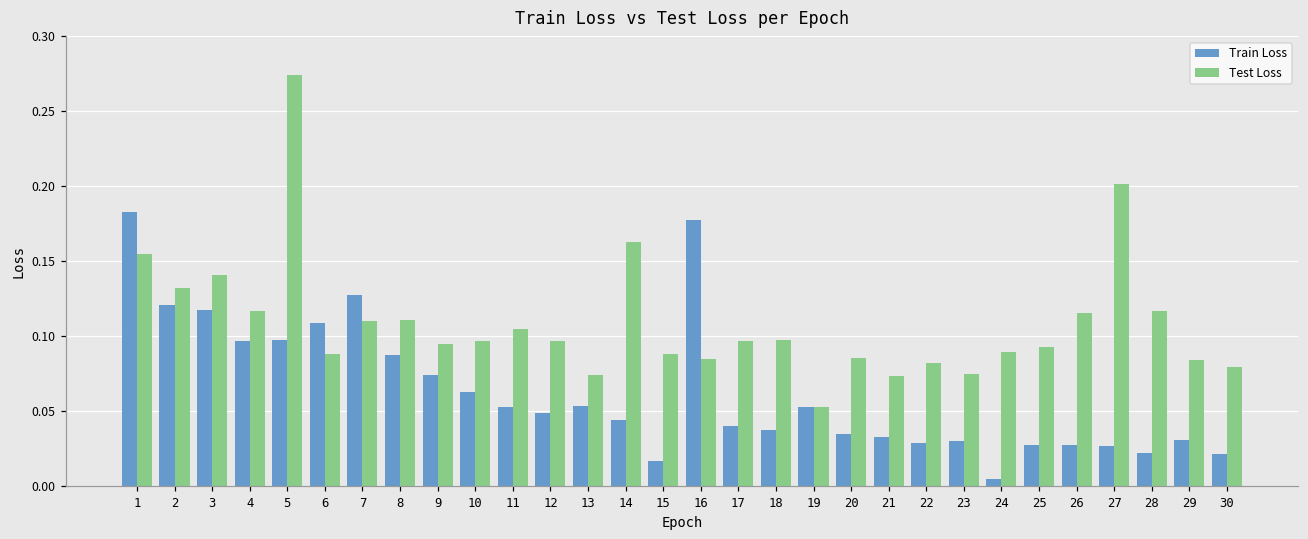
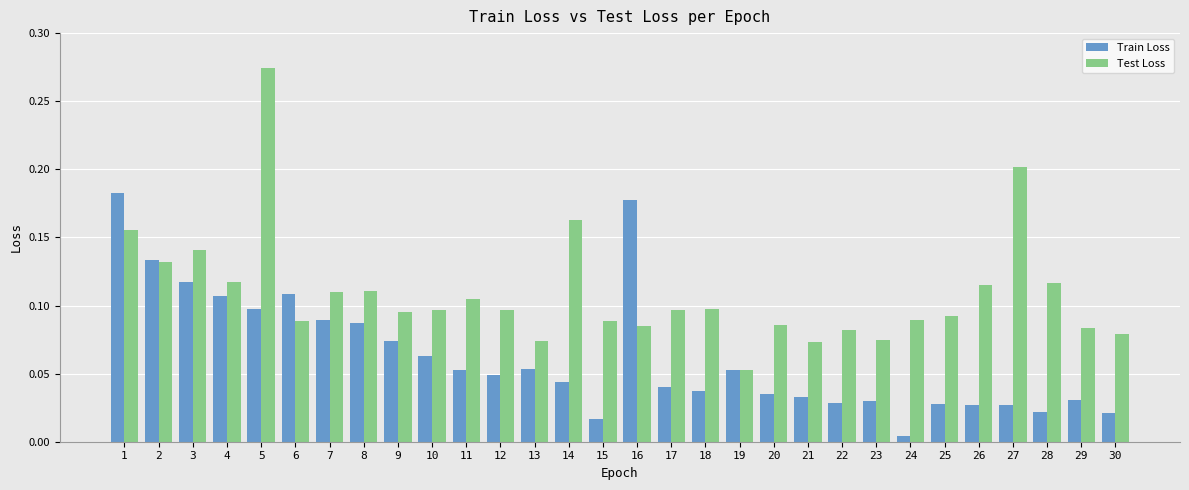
  {
    "Train Loss": {
      "1": 0.183,
-     "2": 0.121,
+     "2": 0.133,
      "3": 0.117,
-     "4": 0.096,
+     "4": 0.107,
      "5": 0.097,
      "6": 0.109,
-     "7": 0.127,
+     "7": 0.089,
      "8": 0.087,
      "9": 0.074,
      "10": 0.063,
      "11": 0.053,
      "12": 0.049,
      "13": 0.053,
      "14": 0.044,
      "15": 0.016,
      "16": 0.177,
      "17": 0.040,
      "18": 0.037,
      "19": 0.053,
      "20": 0.035,
      "21": 0.033,
      "22": 0.029,
      "23": 0.030,
      "24": 0.004,
      "25": 0.027,
      "26": 0.027,
      "27": 0.027,
      "28": 0.022,
      "29": 0.030,
      "30": 0.021
    },
    "Test Loss": {
      "1": 0.155,
      "2": 0.132,
      "3": 0.141,
      "4": 0.117,
      "5": 0.275,
      "6": 0.088,
      "7": 0.110,
      "8": 0.111,
      "9": 0.095,
      "10": 0.097,
      "11": 0.105,
      "12": 0.097,
      "13": 0.074,
      "14": 0.163,
      "15": 0.088,
      "16": 0.085,
      "17": 0.097,
      "18": 0.098,
      "19": 0.053,
      "20": 0.085,
      "21": 0.074,
      "22": 0.082,
      "23": 0.075,
      "24": 0.089,
      "25": 0.092,
      "26": 0.115,
      "27": 0.202,
      "28": 0.117,
      "29": 0.084,
      "30": 0.079
    }
  }
